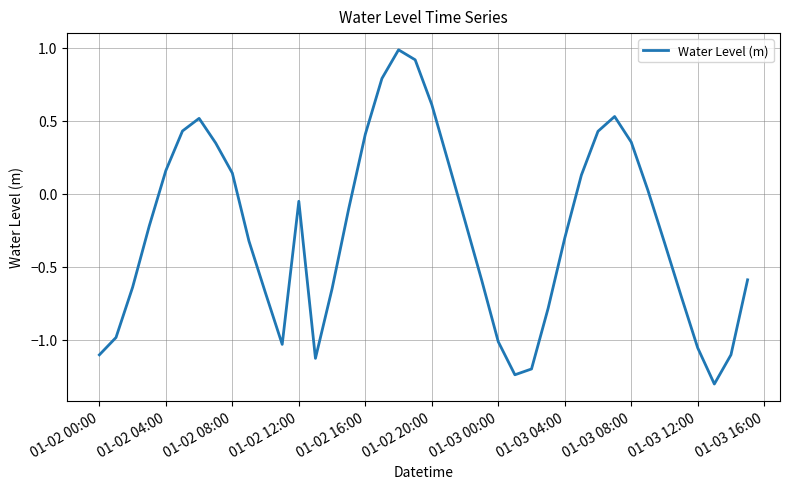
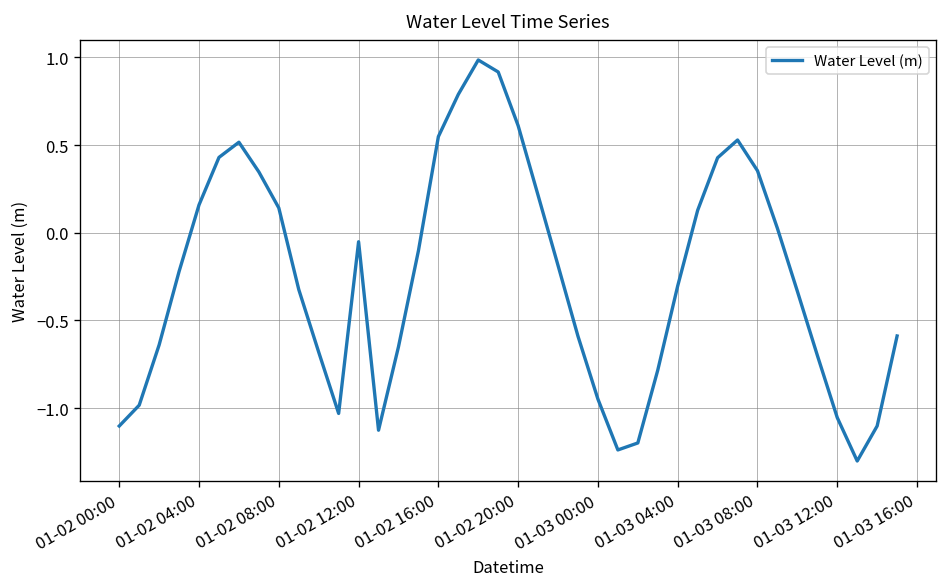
  {
    "01-02 00:00": -1.10,
    "01-02 04:00": 0.16,
    "01-02 08:00": 0.14,
    "01-02 12:00": -0.05,
-   "01-02 16:00": 0.41,
+   "01-02 16:00": 0.55,
    "01-02 20:00": 0.61,
-   "01-03 00:00": -1.01,
+   "01-03 00:00": -0.95,
    "01-03 04:00": -0.30,
    "01-03 08:00": 0.35,
    "01-03 12:00": -1.06
  }
